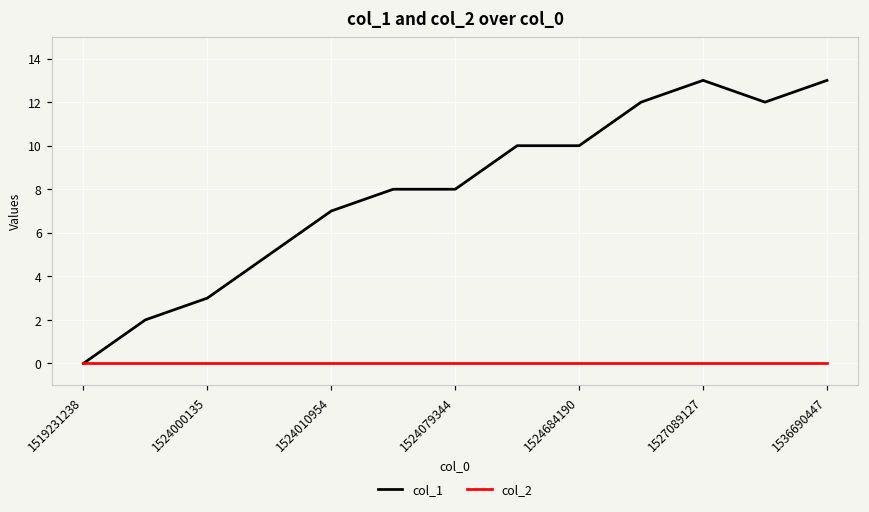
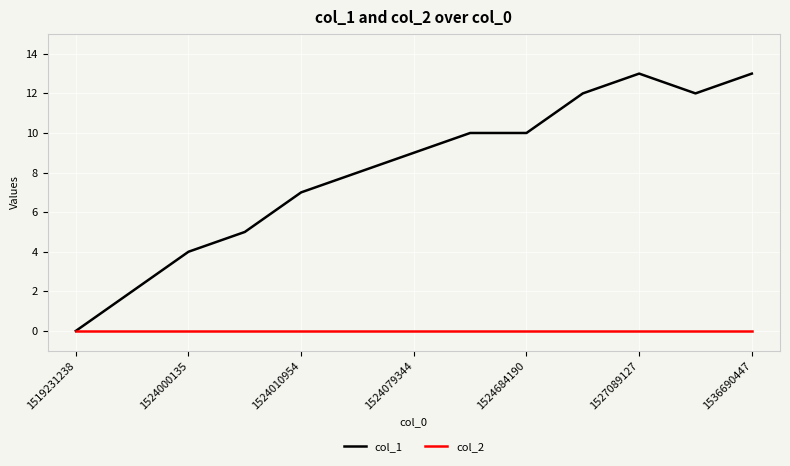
  {
    "col_1": {
-     "1524000135": 3,
+     "1524000135": 4,
      "1524010954": 7,
-     "1524079344": 8,
+     "1524079344": 9,
      "1524684190": 10,
      "1527089127": 13,
      "1536690447": 13
    },
    "col_2": {
      "1524000135": 0,
      "1524010954": 0,
      "1524079344": 0,
      "1524684190": 0,
      "1527089127": 0,
      "1536690447": 0
    }
  }
